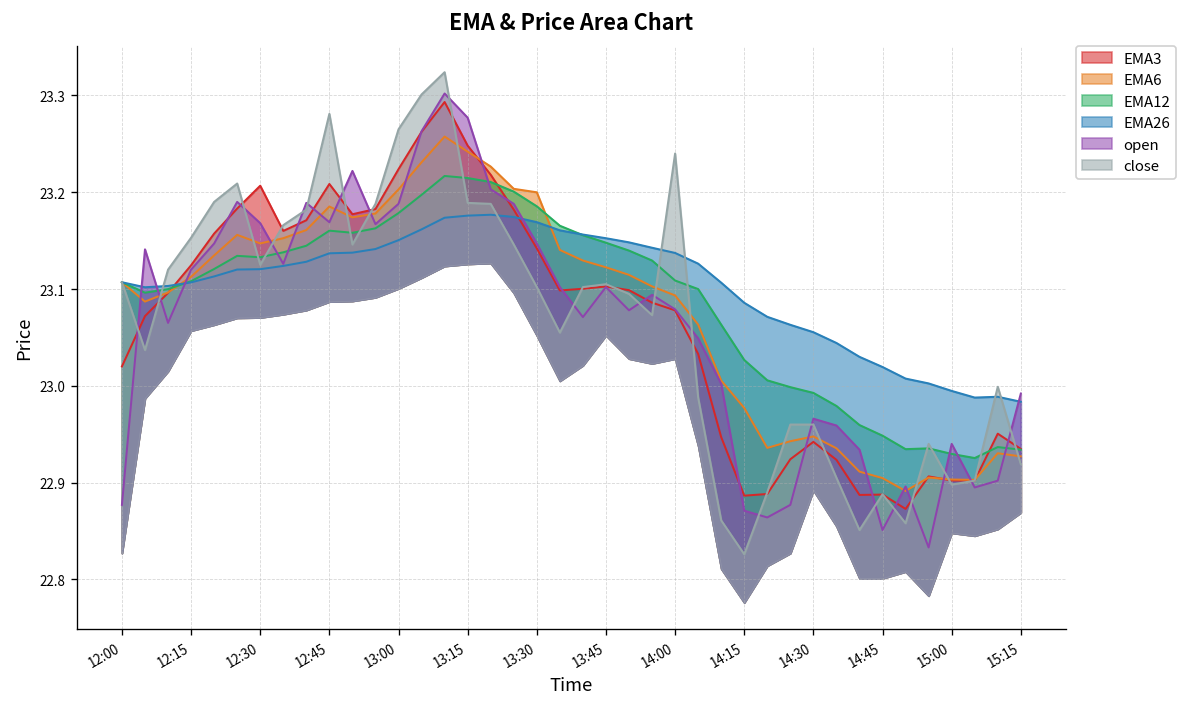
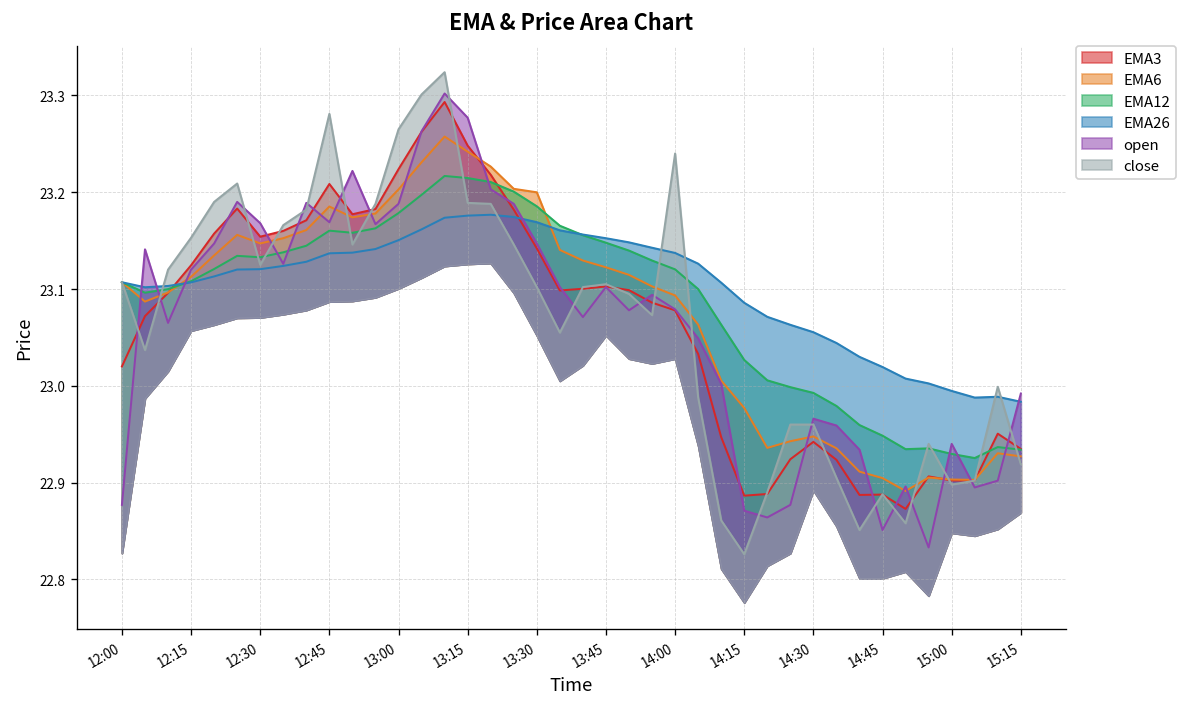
  {
    "EMA3": {
      "12:00": 23.02,
      "12:15": 23.12,
-     "12:30": 23.21,
+     "12:30": 23.15,
      "12:45": 23.21,
      "13:00": 23.22,
      "13:15": 23.25,
      "13:30": 23.14,
      "14:15": 22.89,
      "14:30": 22.94
    },
    "EMA6": {
      "12:15": 23.11,
      "12:30": 23.15,
      "12:45": 23.19,
      "13:00": 23.20,
      "13:15": 23.24,
      "13:30": 23.20,
      "13:45": 23.12,
      "14:00": 23.09,
      "14:15": 22.98,
      "14:30": 22.95,
      "14:45": 22.90,
      "15:15": 22.93
    },
    "EMA12": {
      "12:30": 23.13,
      "12:45": 23.16,
      "13:00": 23.18,
      "13:15": 23.21,
      "13:30": 23.19,
      "13:45": 23.15,
-     "14:00": 23.11,
+     "14:00": 23.12,
      "14:15": 23.03,
      "14:30": 22.99,
      "14:45": 22.95,
      "15:00": 22.93
    },
    "EMA26": {
      "12:30": 23.12,
      "12:45": 23.14,
      "13:00": 23.15,
      "13:15": 23.18,
      "13:30": 23.17,
      "13:45": 23.15,
      "14:00": 23.14,
      "14:15": 23.09,
      "14:30": 23.06,
      "14:45": 23.02,
      "15:00": 22.99,
      "15:15": 22.98
    },
    "open": {
      "12:00": 22.88,
      "12:15": 23.12,
      "12:30": 23.17,
      "12:45": 23.17,
      "13:00": 23.19,
      "13:15": 23.28,
      "13:30": 23.15,
      "14:15": 22.87,
      "14:30": 22.97,
      "14:45": 22.85,
      "15:00": 22.94,
      "15:15": 22.99
    },
    "close": {
      "12:15": 23.15,
      "12:30": 23.13,
      "12:45": 23.28,
      "13:00": 23.27,
      "13:15": 23.19,
      "13:30": 23.10,
      "14:00": 23.24,
      "14:15": 22.83,
      "14:30": 22.96,
      "15:00": 22.90,
      "15:15": 22.92
    }
  }
